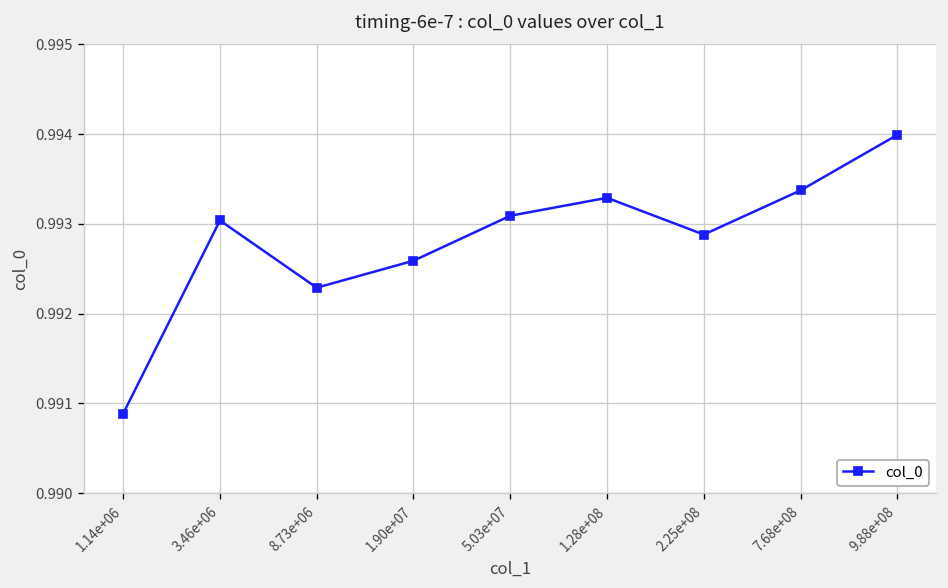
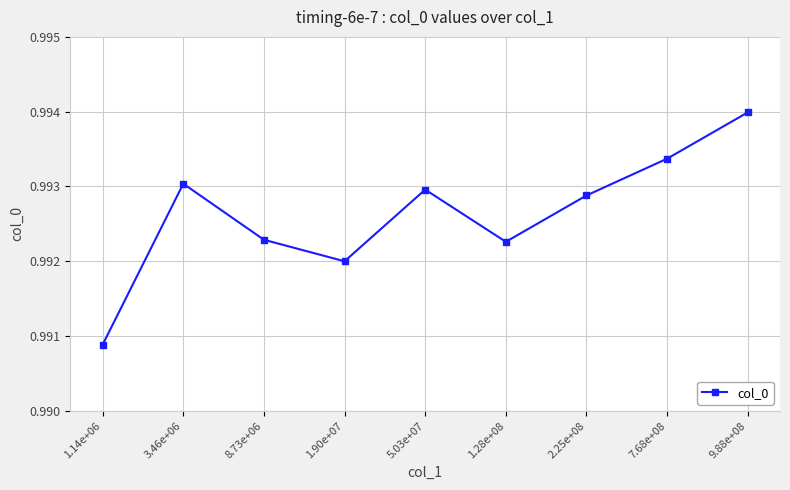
  {
    "1.14e+06": 0.9909,
    "3.46e+06": 0.9930,
    "8.73e+06": 0.9923,
-   "1.90e+07": 0.9926,
-   "5.03e+07": 0.9931,
-   "1.28e+08": 0.9933,
+   "1.90e+07": 0.9920,
+   "5.03e+07": 0.9930,
+   "1.28e+08": 0.9923,
    "2.25e+08": 0.9929,
    "7.68e+08": 0.9934,
    "9.88e+08": 0.9940
  }
